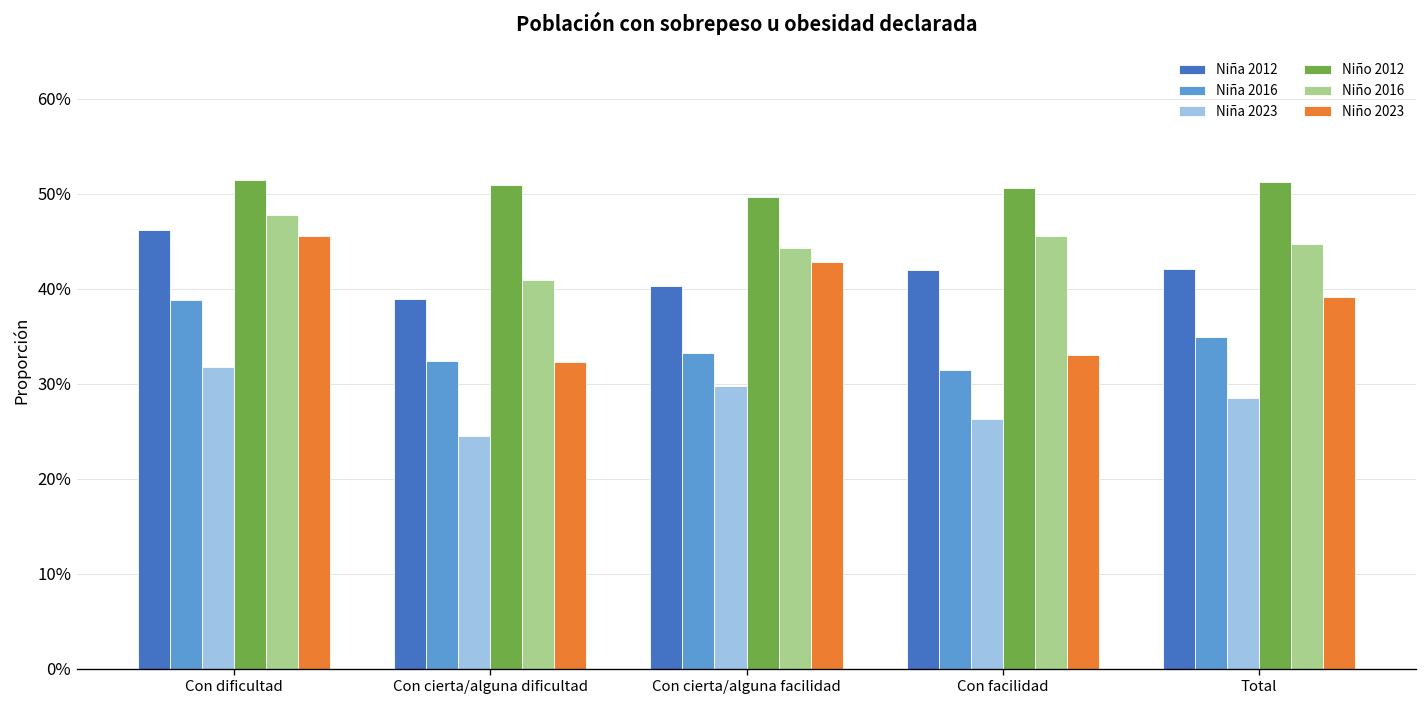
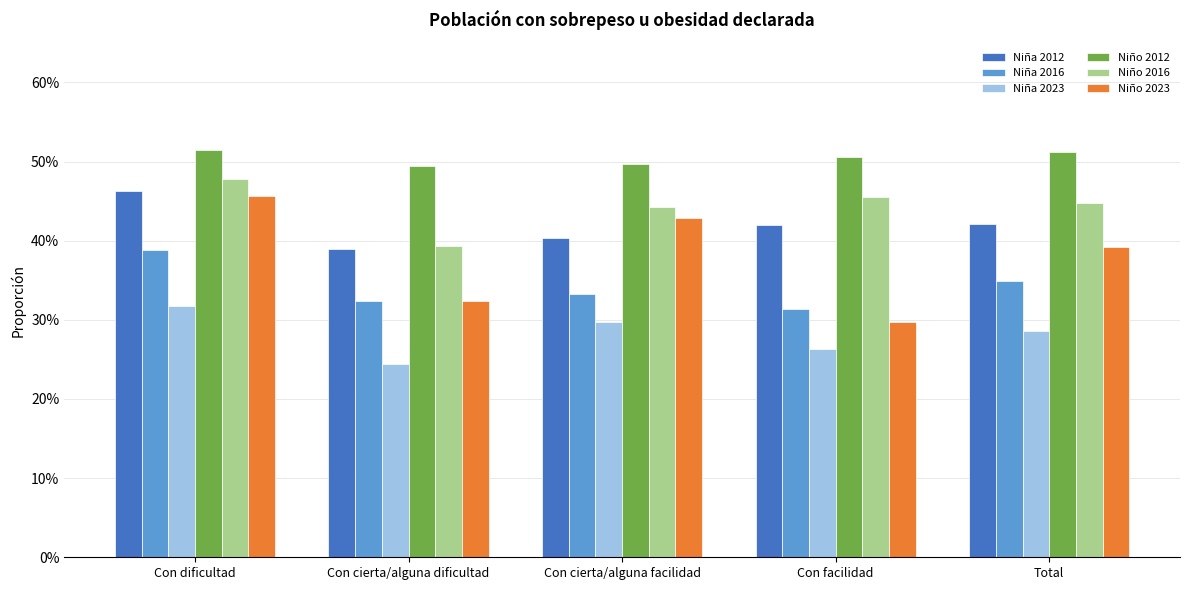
  {
    "Niña 2023": {
      "Con dificultad": "32%",
      "Con cierta/alguna dificultad": "24%",
      "Con cierta/alguna facilidad": "30%",
      "Con facilidad": "26%",
      "Total": "29%"
    },
    "Niño 2012": {
      "Con dificultad": "51%",
-     "Con cierta/alguna dificultad": "51%",
+     "Con cierta/alguna dificultad": "49%",
      "Con cierta/alguna facilidad": "50%",
      "Con facilidad": "51%",
      "Total": "51%"
    },
    "Niño 2016": {
      "Con dificultad": "48%",
-     "Con cierta/alguna dificultad": "41%",
+     "Con cierta/alguna dificultad": "39%",
      "Con cierta/alguna facilidad": "44%",
      "Con facilidad": "46%",
      "Total": "45%"
    },
    "Niño 2023": {
      "Con dificultad": "46%",
      "Con cierta/alguna dificultad": "32%",
      "Con cierta/alguna facilidad": "43%",
-     "Con facilidad": "33%",
+     "Con facilidad": "30%",
      "Total": "39%"
    }
  }
